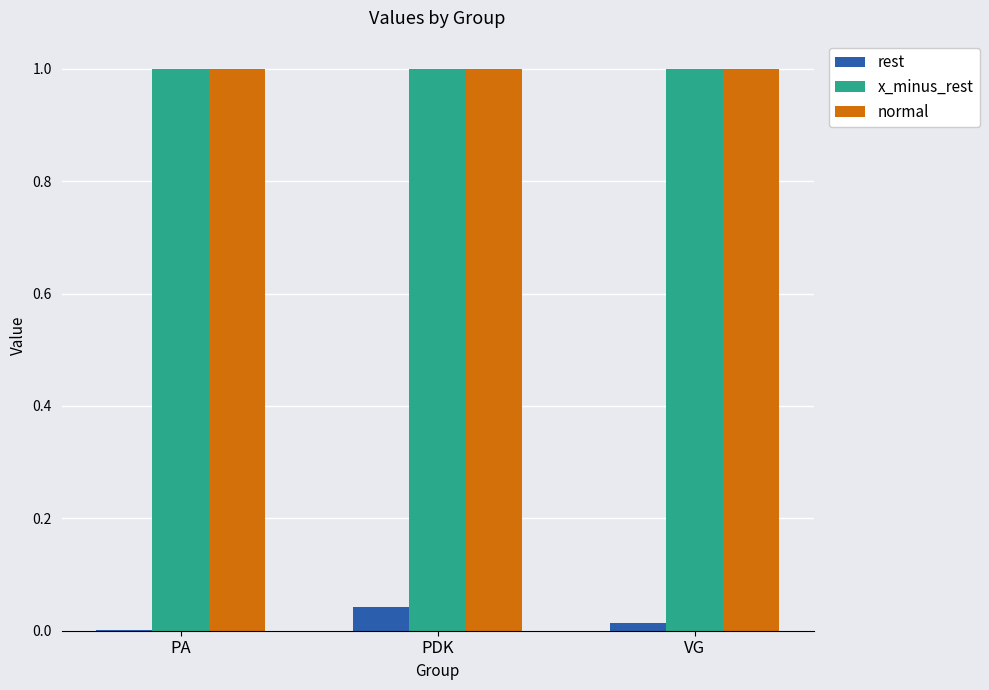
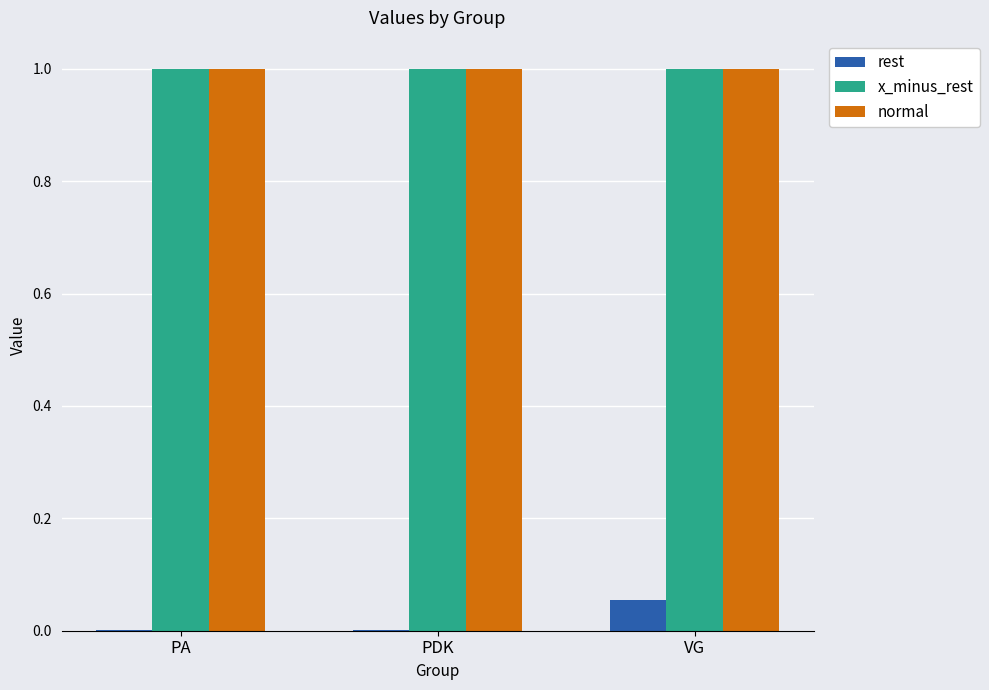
  {
    "rest": {
-     "PDK": 0.04,
-     "VG": 0.01
+     "PDK": 0.00,
+     "VG": 0.05
    },
    "x_minus_rest": {
      "PA": 1.00,
      "PDK": 1.00,
      "VG": 1.00
    },
    "normal": {
      "PA": 1.00,
      "PDK": 1.00,
      "VG": 1.00
    }
  }
